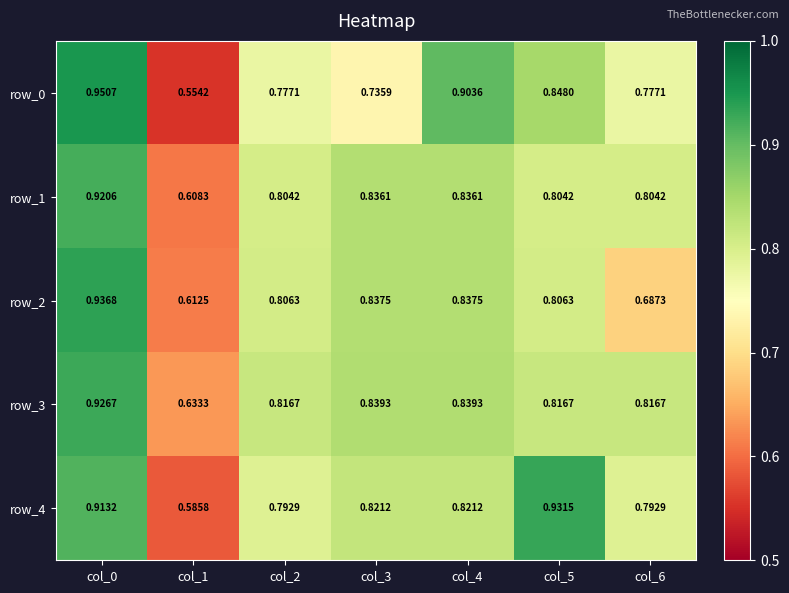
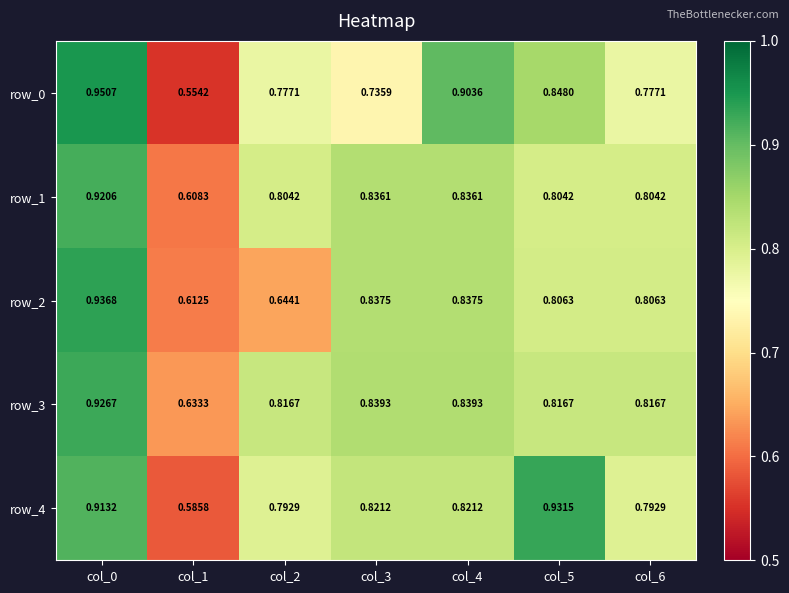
  {
    "row_0": {
      "col_0": 0.9507,
      "col_1": 0.5542,
      "col_2": 0.7771,
      "col_3": 0.7359,
      "col_4": 0.9036,
      "col_5": 0.8480,
      "col_6": 0.7771
    },
    "row_1": {
      "col_0": 0.9206,
      "col_1": 0.6083,
      "col_2": 0.8042,
      "col_3": 0.8361,
      "col_4": 0.8361,
      "col_5": 0.8042,
      "col_6": 0.8042
    },
    "row_2": {
      "col_0": 0.9368,
      "col_1": 0.6125,
-     "col_2": 0.8063,
+     "col_2": 0.6441,
      "col_3": 0.8375,
      "col_4": 0.8375,
      "col_5": 0.8063,
-     "col_6": 0.6873
+     "col_6": 0.8063
    },
    "row_3": {
      "col_0": 0.9267,
      "col_1": 0.6333,
      "col_2": 0.8167,
      "col_3": 0.8393,
      "col_4": 0.8393,
      "col_5": 0.8167,
      "col_6": 0.8167
    },
    "row_4": {
      "col_0": 0.9132,
      "col_1": 0.5858,
      "col_2": 0.7929,
      "col_3": 0.8212,
      "col_4": 0.8212,
      "col_5": 0.9315,
      "col_6": 0.7929
    }
  }
